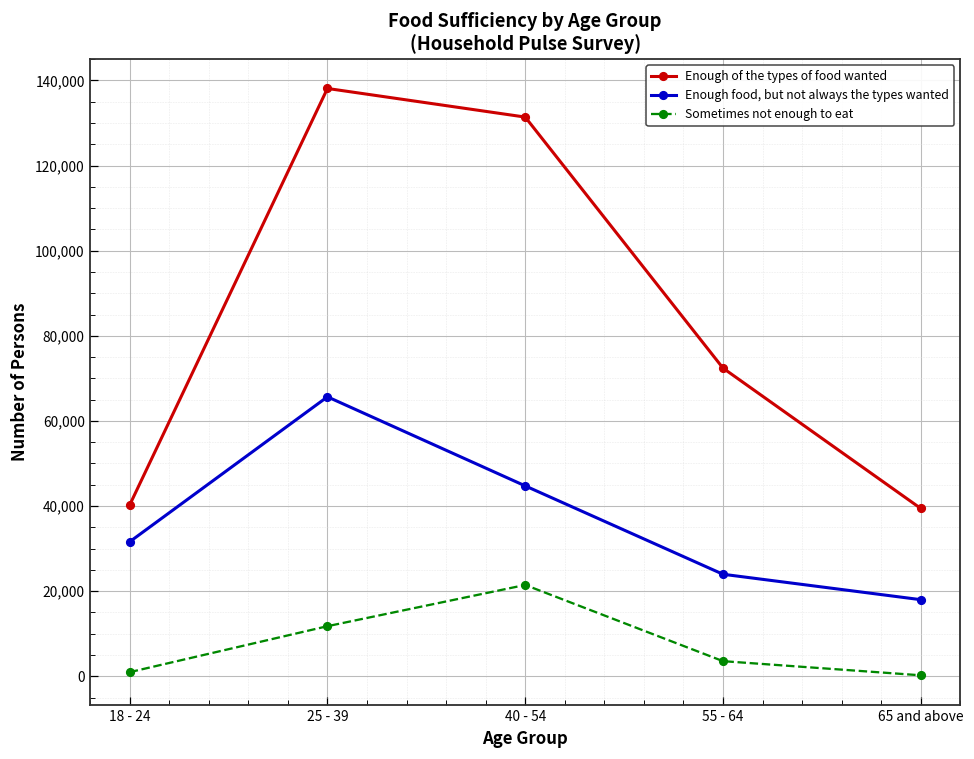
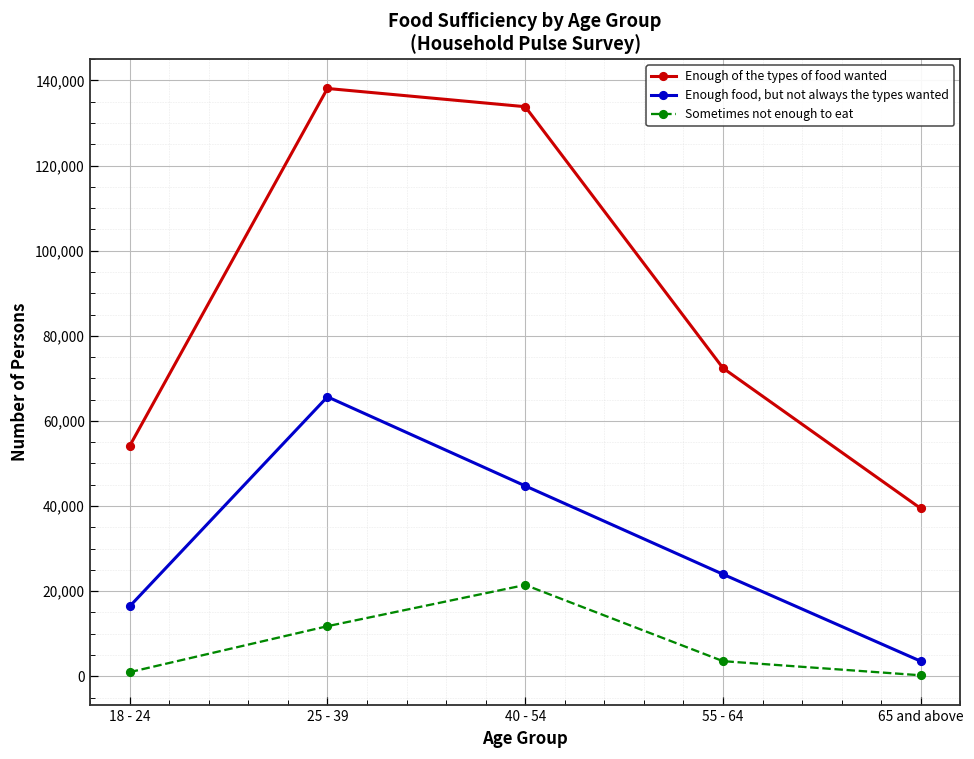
  {
    "Enough of the types of food wanted": {
-     "18 - 24": "40,000",
+     "18 - 24": "54,000",
      "25 - 39": "138,000",
-     "40 - 54": "131,000",
+     "40 - 54": "134,000",
      "55 - 64": "72,000",
      "65 and above": "39,000"
    },
    "Enough food, but not always the types wanted": {
-     "18 - 24": "32,000",
+     "18 - 24": "16,000",
      "25 - 39": "66,000",
      "40 - 54": "45,000",
      "55 - 64": "24,000",
-     "65 and above": "18,000"
+     "65 and above": "4,000"
    },
    "Sometimes not enough to eat": {
      "18 - 24": "1,000",
      "25 - 39": "12,000",
      "40 - 54": "21,000",
      "55 - 64": "4,000",
      "65 and above": "0"
    }
  }
